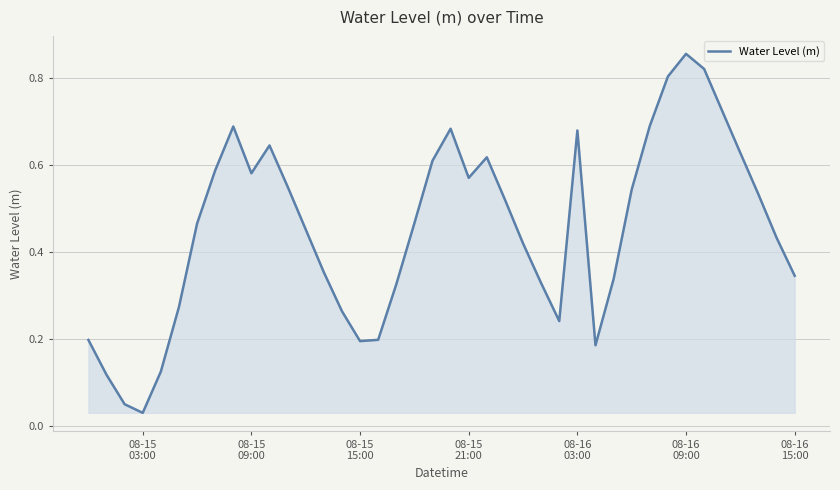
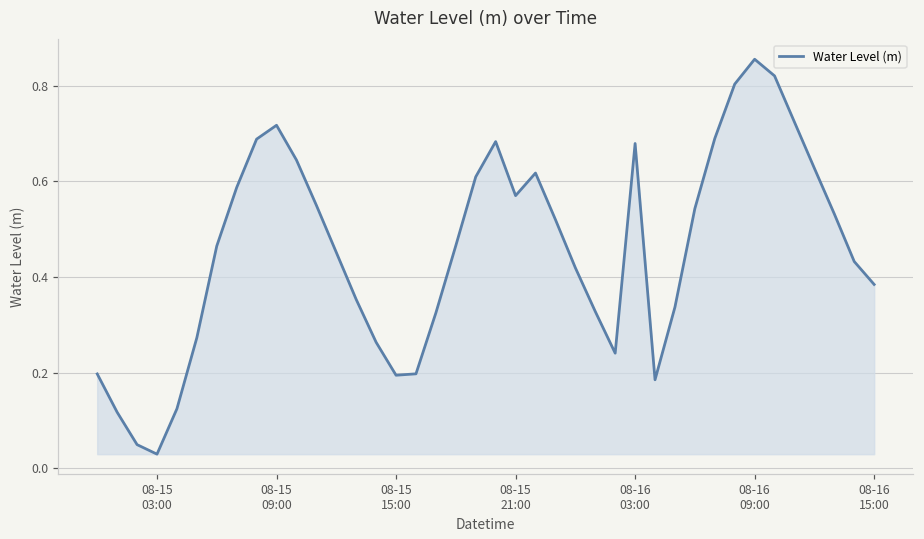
  {
    "08-15 03:00": 0.03,
-   "08-15 09:00": 0.58,
+   "08-15 09:00": 0.72,
    "08-15 15:00": 0.19,
    "08-15 21:00": 0.57,
    "08-16 03:00": 0.68,
    "08-16 09:00": 0.86,
-   "08-16 15:00": 0.34
+   "08-16 15:00": 0.38
  }
